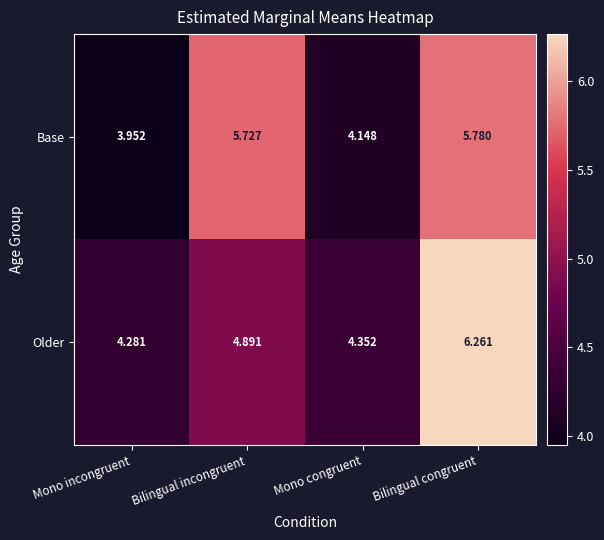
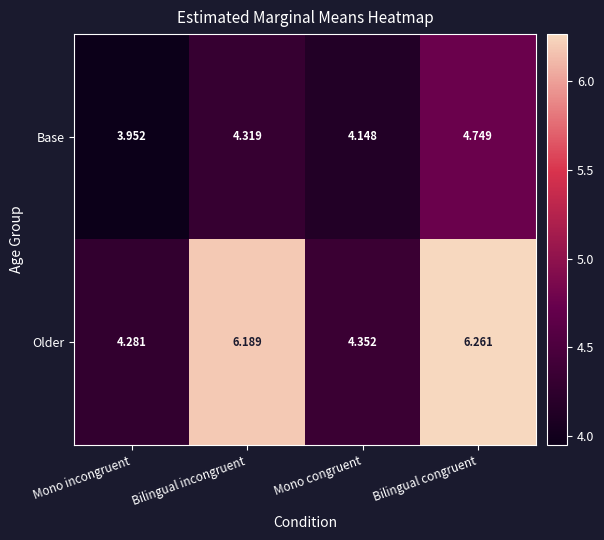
  {
    "Base": {
      "Mono incongruent": 3.952,
-     "Bilingual incongruent": 5.727,
+     "Bilingual incongruent": 4.319,
      "Mono congruent": 4.148,
-     "Bilingual congruent": 5.780
+     "Bilingual congruent": 4.749
    },
    "Older": {
      "Mono incongruent": 4.281,
-     "Bilingual incongruent": 4.891,
+     "Bilingual incongruent": 6.189,
      "Mono congruent": 4.352,
      "Bilingual congruent": 6.261
    }
  }
